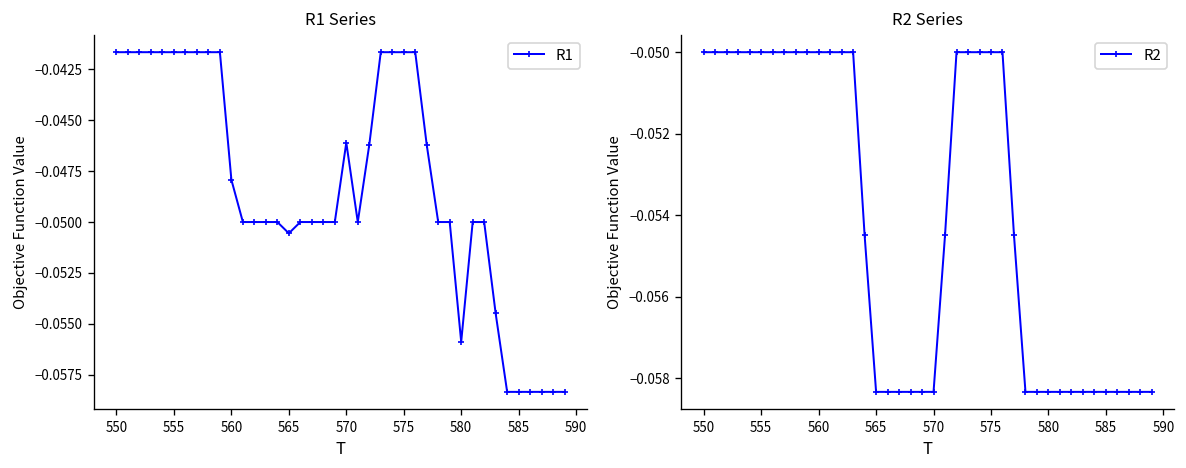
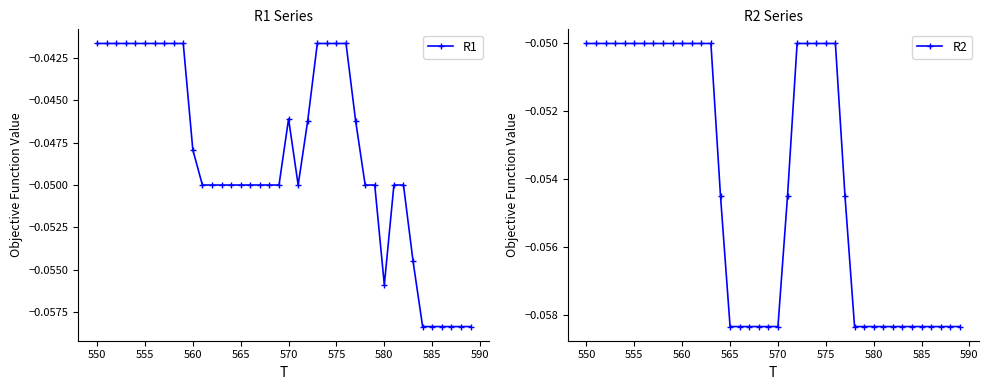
  {
    "R1 Series": {
      "550": -0.0417,
      "555": -0.0417,
      "560": -0.0479,
-     "565": -0.0506,
+     "565": -0.0500,
      "570": -0.0461,
      "575": -0.0417,
      "580": -0.0559,
      "585": -0.0583
    },
    "R2 Series": {
      "550": -0.0500,
      "555": -0.0500,
      "560": -0.0500,
      "565": -0.0583,
      "570": -0.0583,
      "575": -0.0500,
      "580": -0.0583,
      "585": -0.0583
    }
  }
